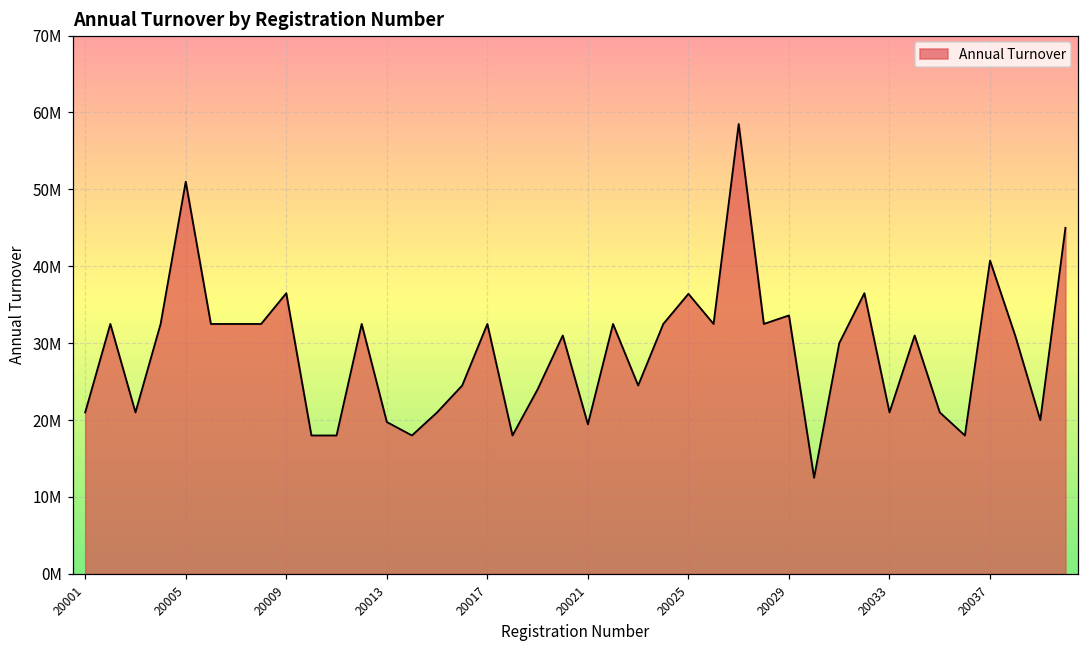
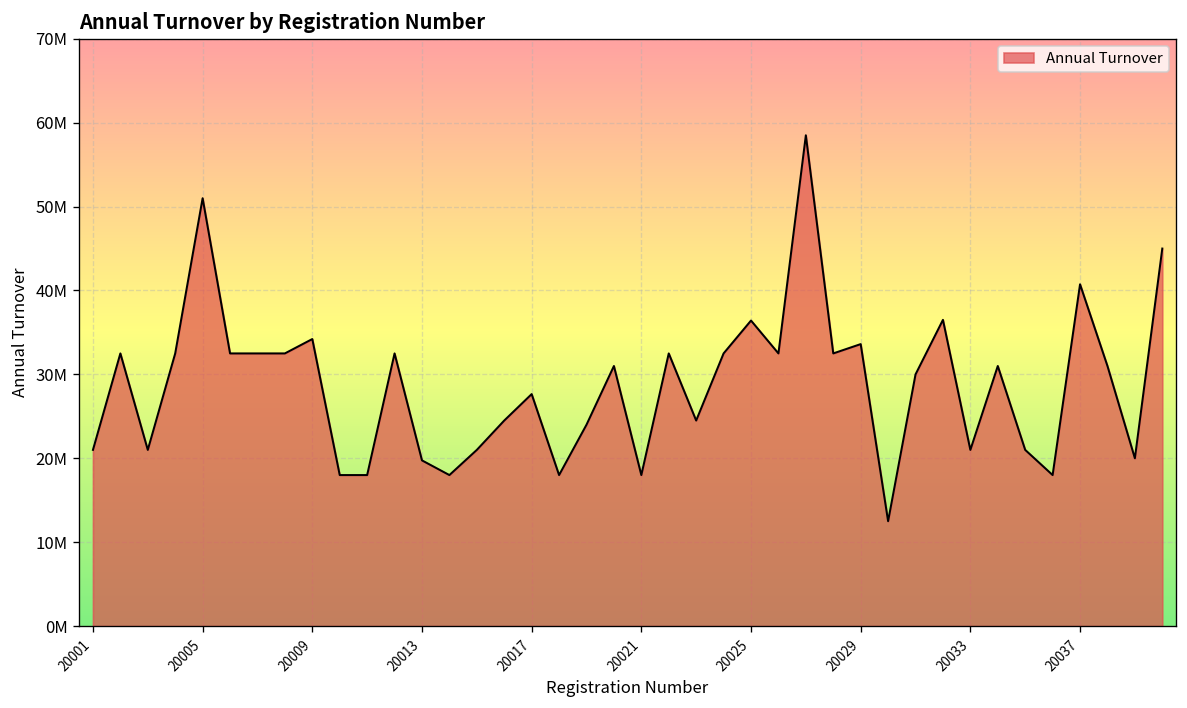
  {
    "20001": 21000000,
    "20005": 51000000,
-   "20009": 37000000,
+   "20009": 34000000,
    "20013": 20000000,
-   "20017": 33000000,
-   "20021": 19000000,
+   "20017": 28000000,
+   "20021": 18000000,
    "20025": 36000000,
    "20029": 34000000,
    "20033": 21000000,
    "20037": 41000000
  }
